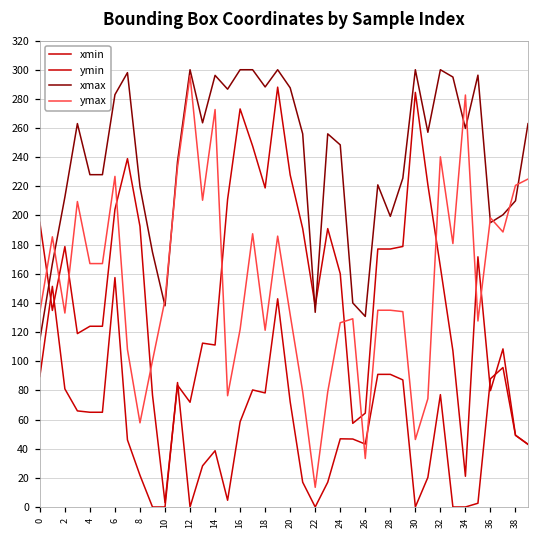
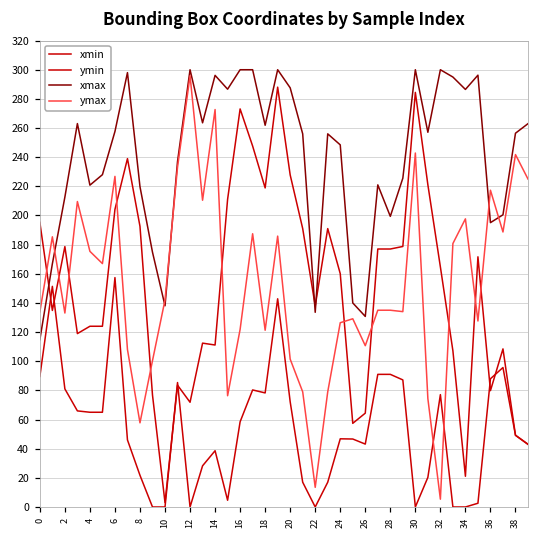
  {
    "xmax": {
      "0": 115,
      "2": 213,
-     "4": 228,
-     "6": 283,
+     "4": 221,
+     "6": 258,
      "8": 220,
      "10": 138,
      "12": 300,
      "14": 296,
      "16": 300,
-     "18": 288,
+     "18": 262,
      "20": 288,
      "22": 134,
      "24": 248,
      "26": 131,
      "28": 199,
      "30": 300,
      "32": 300,
-     "34": 260,
+     "34": 286,
      "36": 195,
-     "38": 210
+     "38": 256
    },
    "ymax": {
      "0": 134,
      "2": 133,
-     "4": 167,
+     "4": 175,
      "6": 227,
      "8": 58,
      "10": 142,
      "12": 296,
      "14": 273,
      "16": 122,
      "18": 121,
-     "20": 132,
+     "20": 101,
      "22": 13,
      "24": 126,
-     "26": 33,
+     "26": 111,
      "28": 135,
-     "30": 46,
-     "32": 240,
-     "34": 283,
-     "36": 198,
-     "38": 221
+     "30": 243,
+     "32": 5,
+     "34": 198,
+     "36": 217,
+     "38": 242
    }
  }
